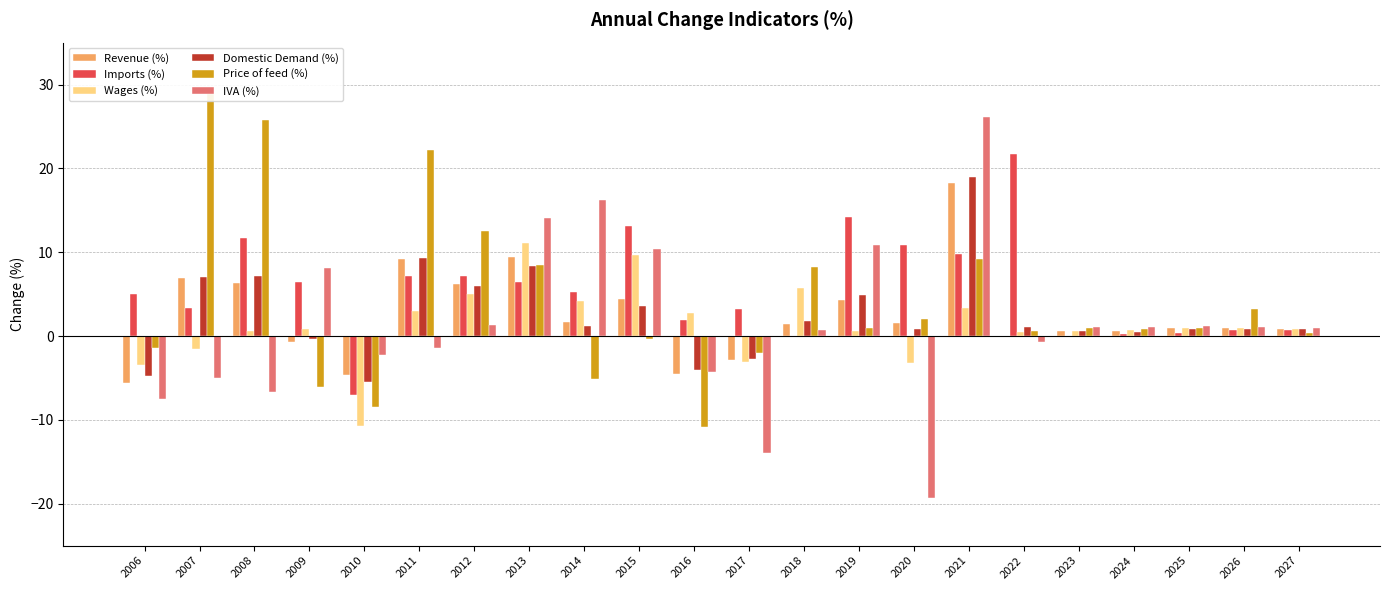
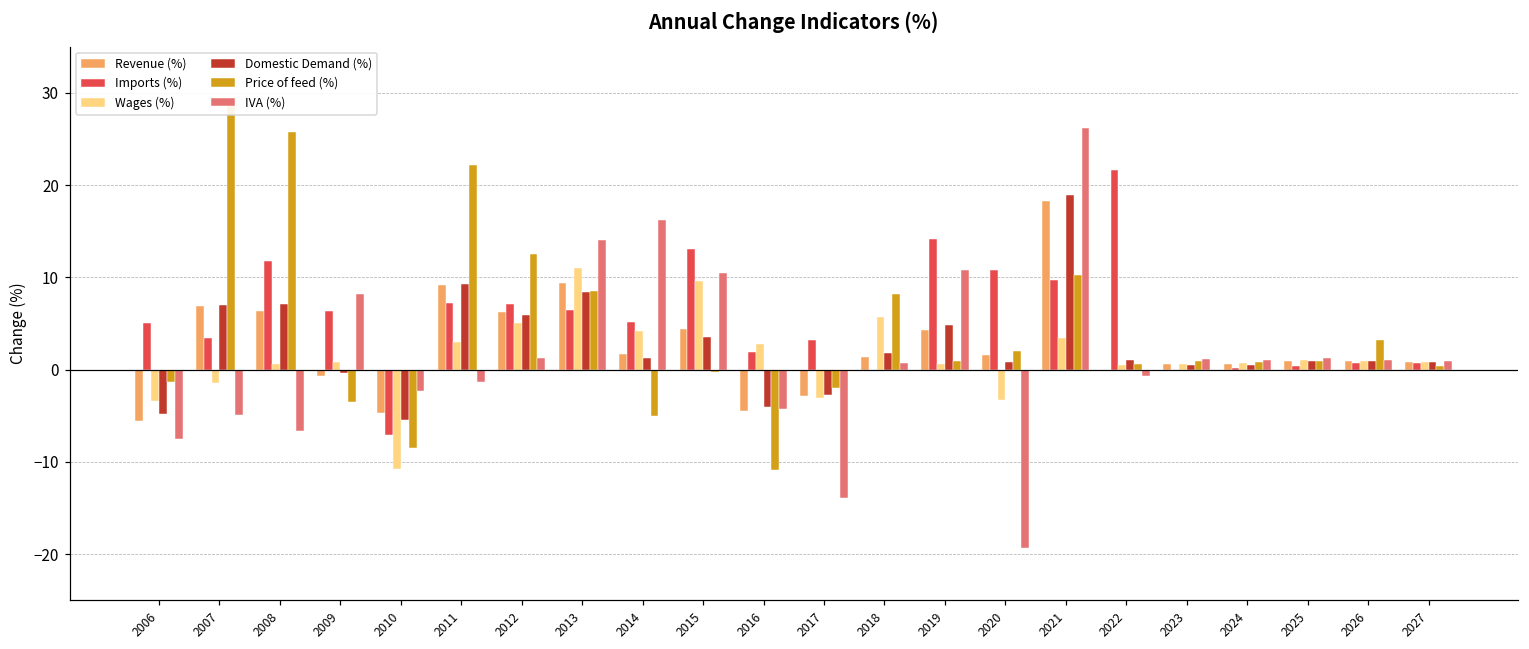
  {
    "Price of feed (%)": {
      "2006": -1,
      "2008": 26,
-     "2009": -6,
+     "2009": -3,
      "2010": -8,
      "2011": 22,
      "2012": 13,
      "2013": 8,
      "2014": -5,
      "2015": 0,
      "2016": -11,
      "2017": -2,
      "2018": 8,
      "2019": 1,
      "2020": 2,
-     "2021": 9,
+     "2021": 10,
      "2022": 1,
      "2023": 1,
      "2024": 1,
      "2025": 1,
      "2026": 3,
      "2027": 0
    }
  }
